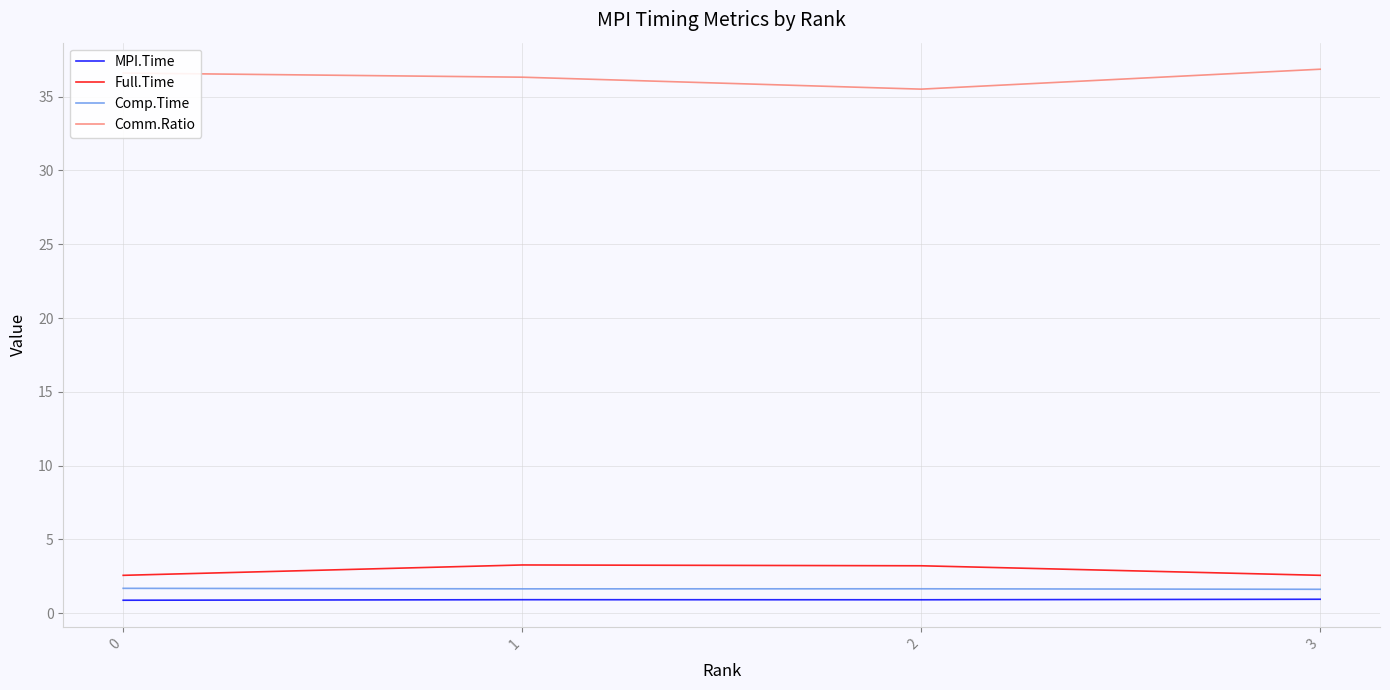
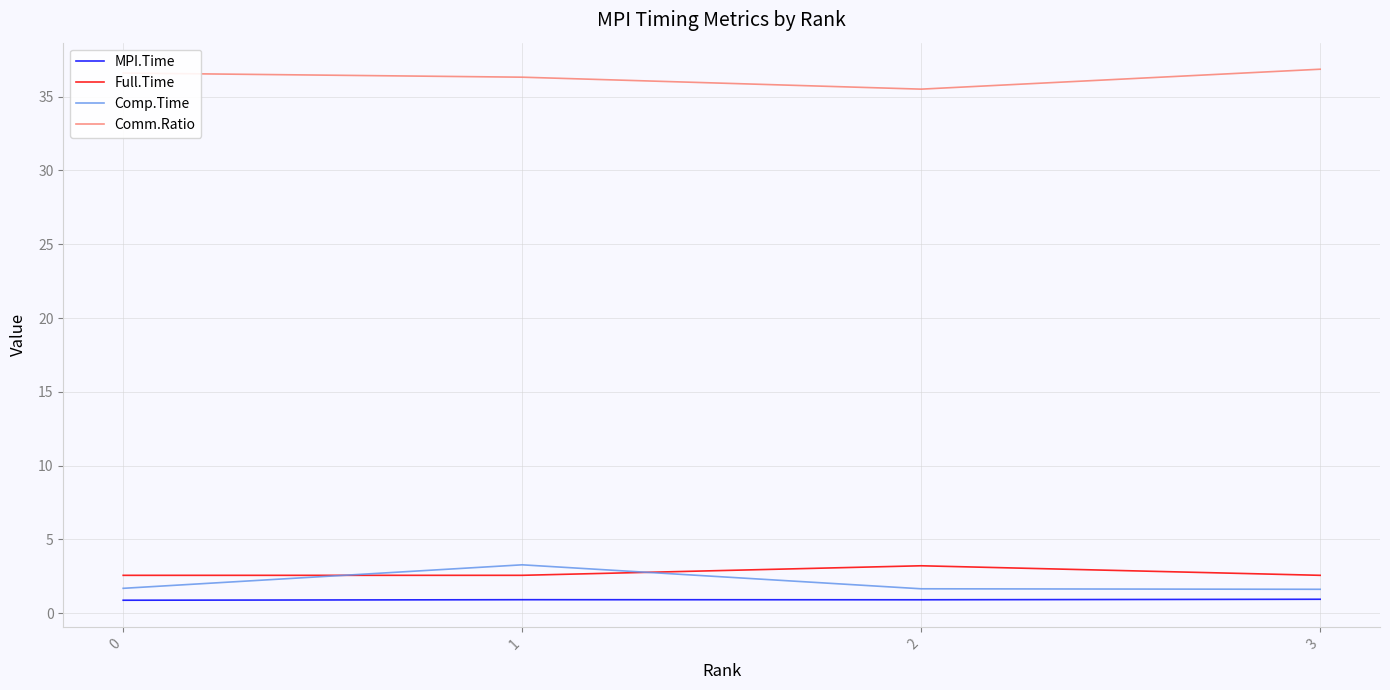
  {
    "MPI.Time": {
      "0": 0.9,
      "1": 0.9,
      "2": 0.9,
      "3": 0.9
    },
    "Full.Time": {
      "0": 2.6,
-     "1": 3.3,
+     "1": 2.6,
      "2": 3.2,
      "3": 2.6
    },
    "Comp.Time": {
      "0": 1.7,
-     "1": 1.7,
+     "1": 3.3,
      "2": 1.7,
      "3": 1.6
    },
    "Comm.Ratio": {
      "1": 36.3,
      "2": 35.5,
      "3": 36.9
    }
  }
